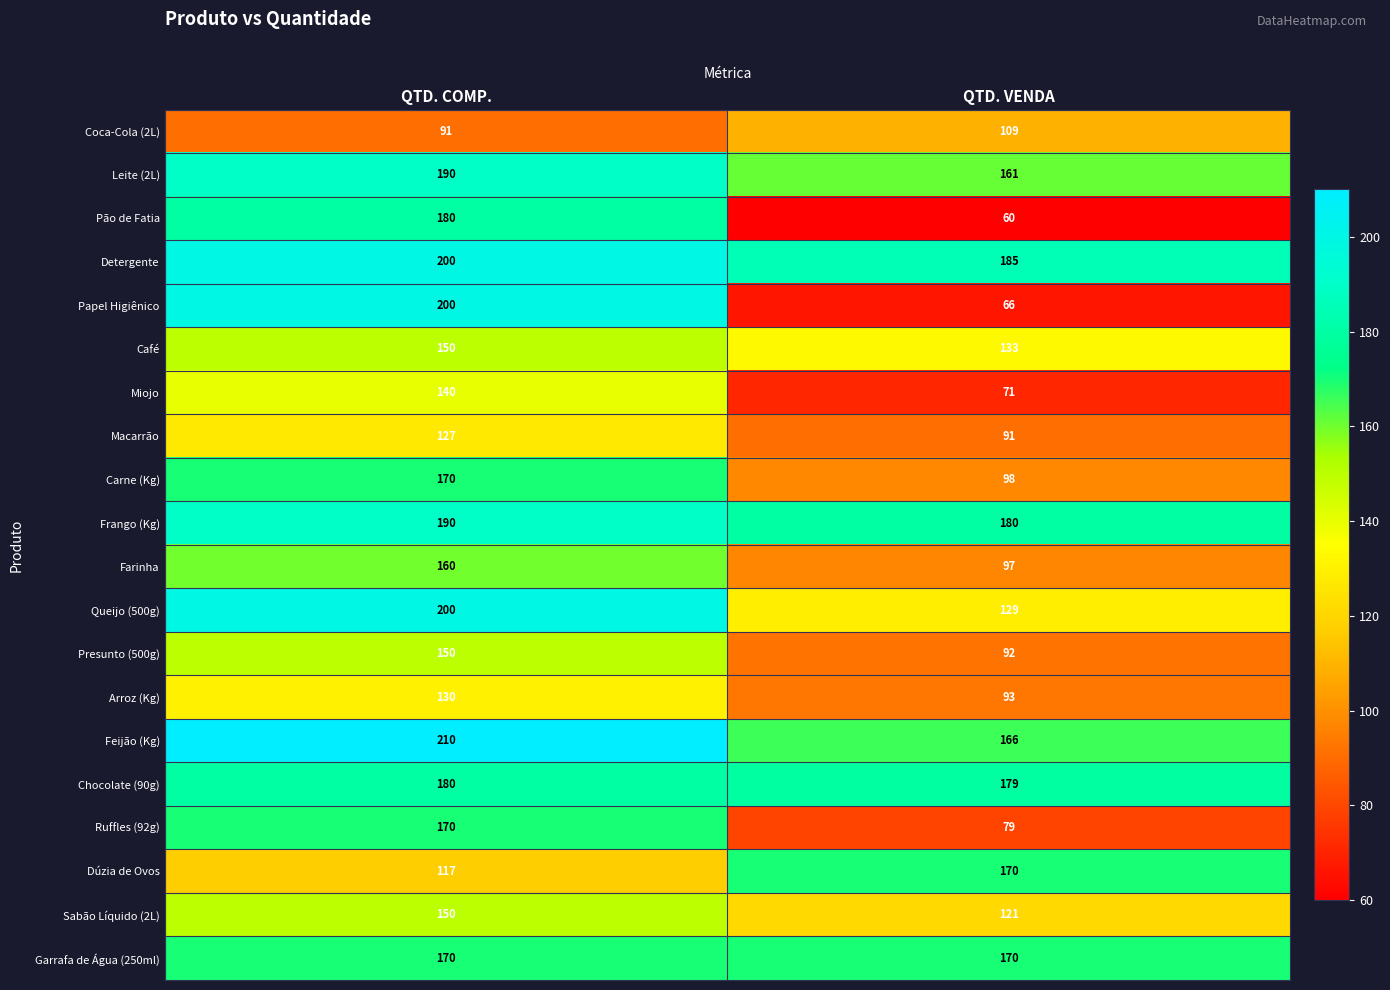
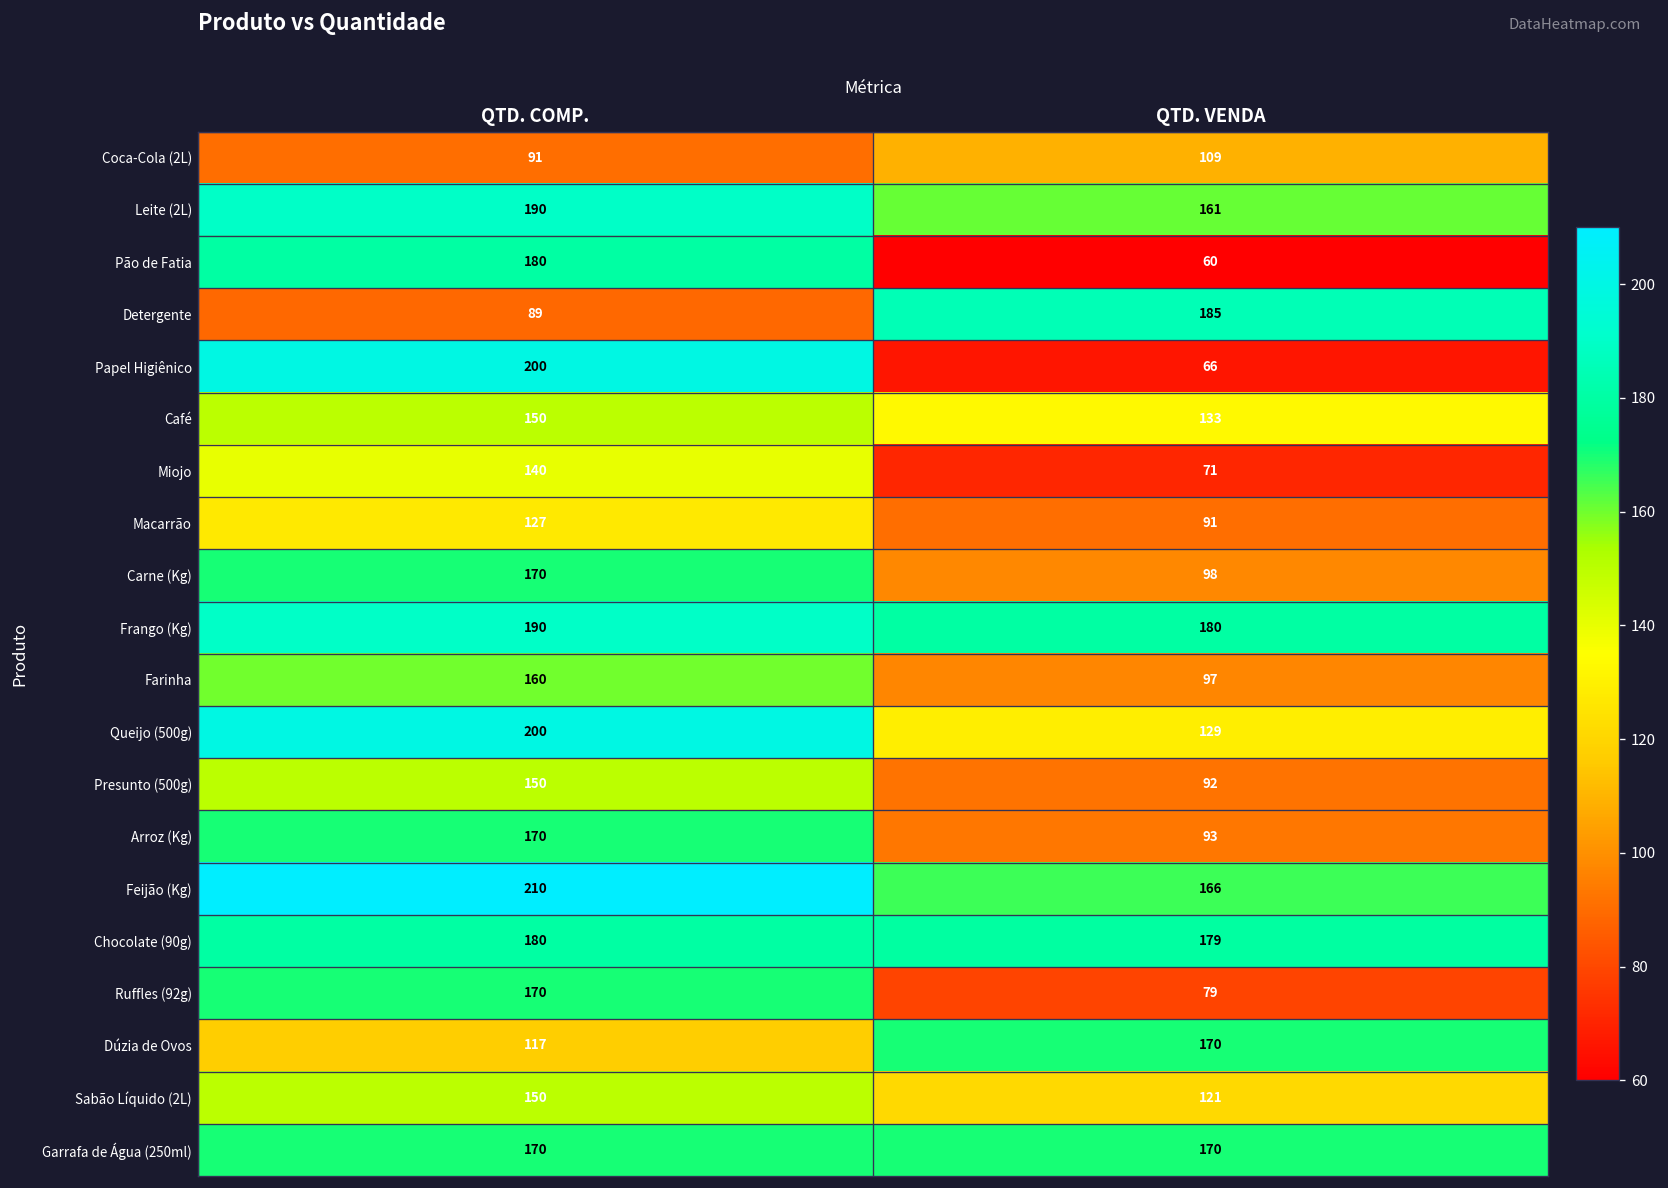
  {
    "Coca-Cola (2L)": {
      "QTD. COMP.": 91,
      "QTD. VENDA": 109
    },
    "Leite (2L)": {
      "QTD. COMP.": 190,
      "QTD. VENDA": 161
    },
    "Pão de Fatia": {
      "QTD. COMP.": 180,
      "QTD. VENDA": 60
    },
    "Detergente": {
-     "QTD. COMP.": 200,
+     "QTD. COMP.": 89,
      "QTD. VENDA": 185
    },
    "Papel Higiênico": {
      "QTD. COMP.": 200,
      "QTD. VENDA": 66
    },
    "Café": {
      "QTD. COMP.": 150,
      "QTD. VENDA": 133
    },
    "Miojo": {
      "QTD. COMP.": 140,
      "QTD. VENDA": 71
    },
    "Macarrão": {
      "QTD. COMP.": 127,
      "QTD. VENDA": 91
    },
    "Carne (Kg)": {
      "QTD. COMP.": 170,
      "QTD. VENDA": 98
    },
    "Frango (Kg)": {
      "QTD. COMP.": 190,
      "QTD. VENDA": 180
    },
    "Farinha": {
      "QTD. COMP.": 160,
      "QTD. VENDA": 97
    },
    "Queijo (500g)": {
      "QTD. COMP.": 200,
      "QTD. VENDA": 129
    },
    "Presunto (500g)": {
      "QTD. COMP.": 150,
      "QTD. VENDA": 92
    },
    "Arroz (Kg)": {
-     "QTD. COMP.": 130,
+     "QTD. COMP.": 170,
      "QTD. VENDA": 93
    },
    "Feijão (Kg)": {
      "QTD. COMP.": 210,
      "QTD. VENDA": 166
    },
    "Chocolate (90g)": {
      "QTD. COMP.": 180,
      "QTD. VENDA": 179
    },
    "Ruffles (92g)": {
      "QTD. COMP.": 170,
      "QTD. VENDA": 79
    },
    "Dúzia de Ovos": {
      "QTD. COMP.": 117,
      "QTD. VENDA": 170
    },
    "Sabão Líquido (2L)": {
      "QTD. COMP.": 150,
      "QTD. VENDA": 121
    },
    "Garrafa de Água (250ml)": {
      "QTD. COMP.": 170,
      "QTD. VENDA": 170
    }
  }
